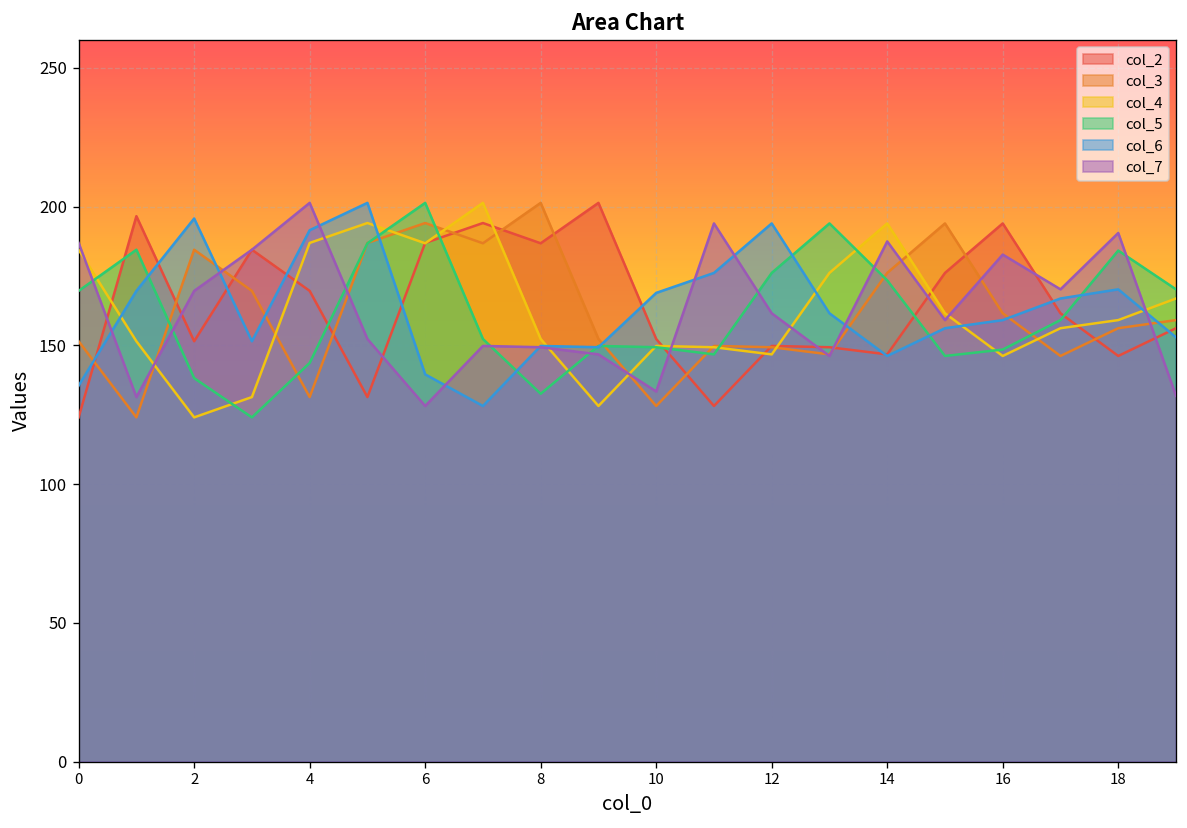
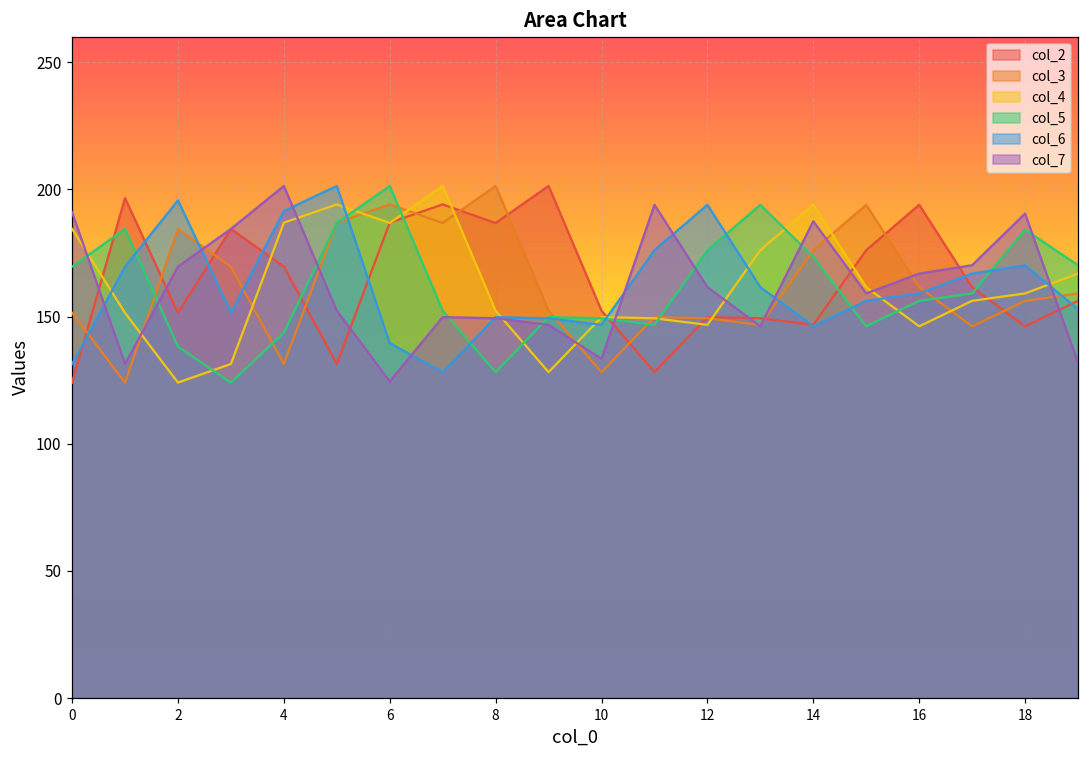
  {
    "col_5": {
      "0": 170,
      "2": 138,
      "4": 144,
      "6": 201,
-     "8": 133,
+     "8": 128,
      "12": 176,
      "14": 173,
-     "16": 148,
+     "16": 156,
      "18": 184
    },
    "col_6": {
-     "0": 135,
+     "0": 131,
      "2": 196,
      "4": 191,
      "6": 140,
-     "10": 169,
+     "10": 147,
      "12": 194,
      "16": 159,
      "18": 170
    },
    "col_7": {
-     "0": 187,
+     "0": 191,
      "2": 170,
      "4": 201,
-     "6": 128,
+     "6": 124,
      "10": 133,
      "12": 162,
      "14": 187,
-     "16": 183,
+     "16": 167,
      "18": 190
    }
  }
